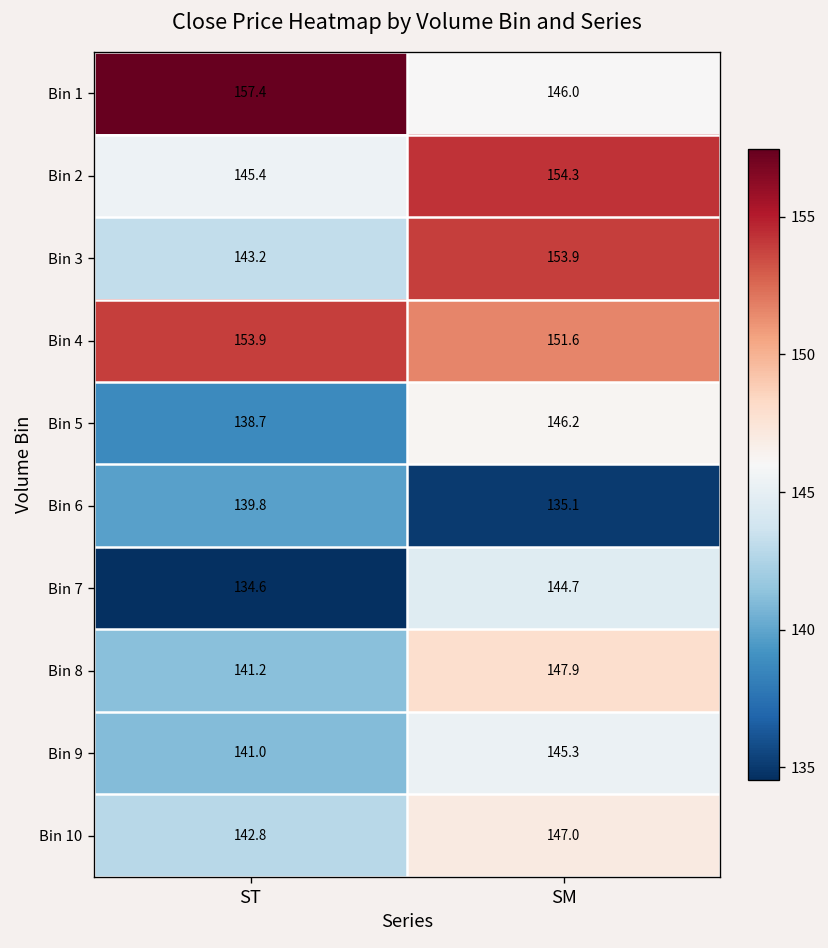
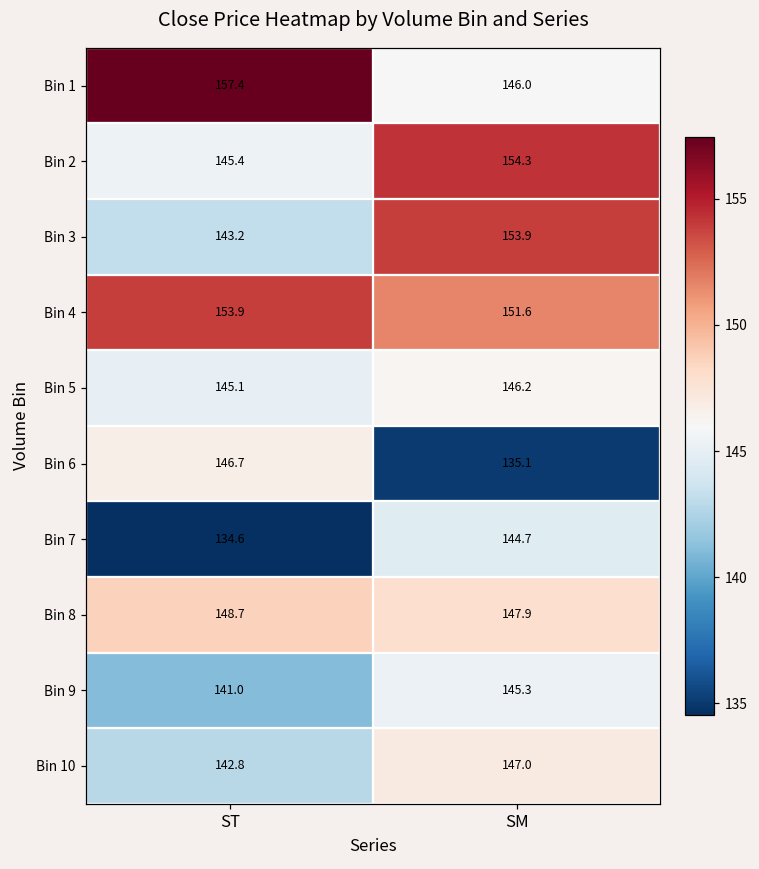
  {
    "Bin 1": {
      "ST": 157.4,
      "SM": 146.0
    },
    "Bin 2": {
      "ST": 145.4,
      "SM": 154.3
    },
    "Bin 3": {
      "ST": 143.2,
      "SM": 153.9
    },
    "Bin 4": {
      "ST": 153.9,
      "SM": 151.6
    },
    "Bin 5": {
-     "ST": 138.7,
+     "ST": 145.1,
      "SM": 146.2
    },
    "Bin 6": {
-     "ST": 139.8,
+     "ST": 146.7,
      "SM": 135.1
    },
    "Bin 7": {
      "ST": 134.6,
      "SM": 144.7
    },
    "Bin 8": {
-     "ST": 141.2,
+     "ST": 148.7,
      "SM": 147.9
    },
    "Bin 9": {
      "ST": 141.0,
      "SM": 145.3
    },
    "Bin 10": {
      "ST": 142.8,
      "SM": 147.0
    }
  }
